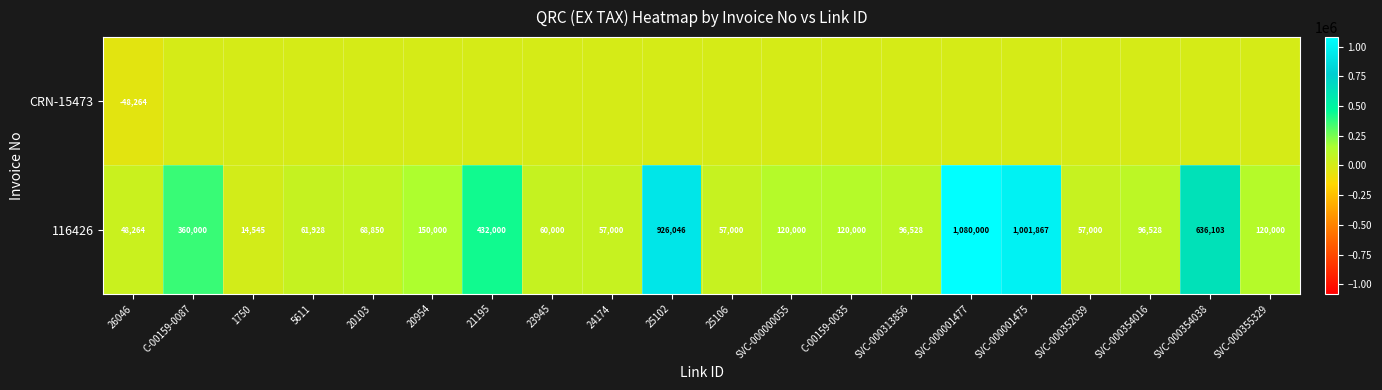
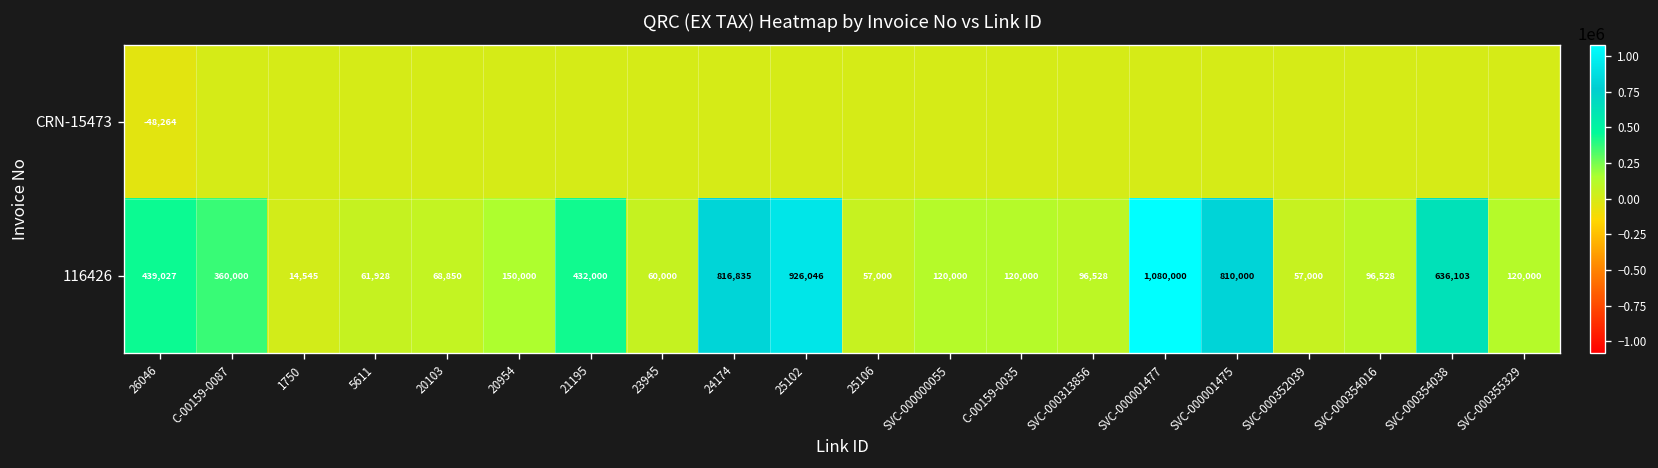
  {
    "CRN-15473": {
      "26046": "-48,264"
    },
    "116426": {
-     "26046": "48,264",
+     "26046": "439,027",
      "C-00159-0087": "360,000",
      "1750": "14,545",
      "5611": "61,928",
      "20103": "68,850",
      "20954": "150,000",
      "21195": "432,000",
      "23945": "60,000",
-     "24174": "57,000",
+     "24174": "816,835",
      "25102": "926,046",
      "25106": "57,000",
      "SVC-000000055": "120,000",
      "C-00159-0035": "120,000",
      "SVC-000313856": "96,528",
      "SVC-000001477": "1,080,000",
-     "SVC-000001475": "1,001,867",
+     "SVC-000001475": "810,000",
      "SVC-000352039": "57,000",
      "SVC-000354016": "96,528",
      "SVC-000354038": "636,103",
      "SVC-000355329": "120,000"
    }
  }
